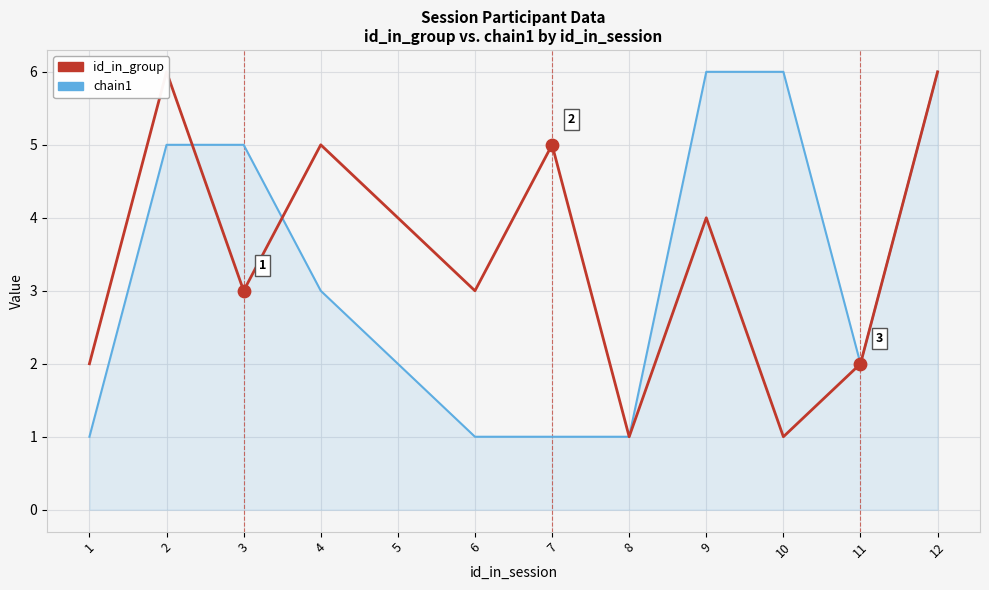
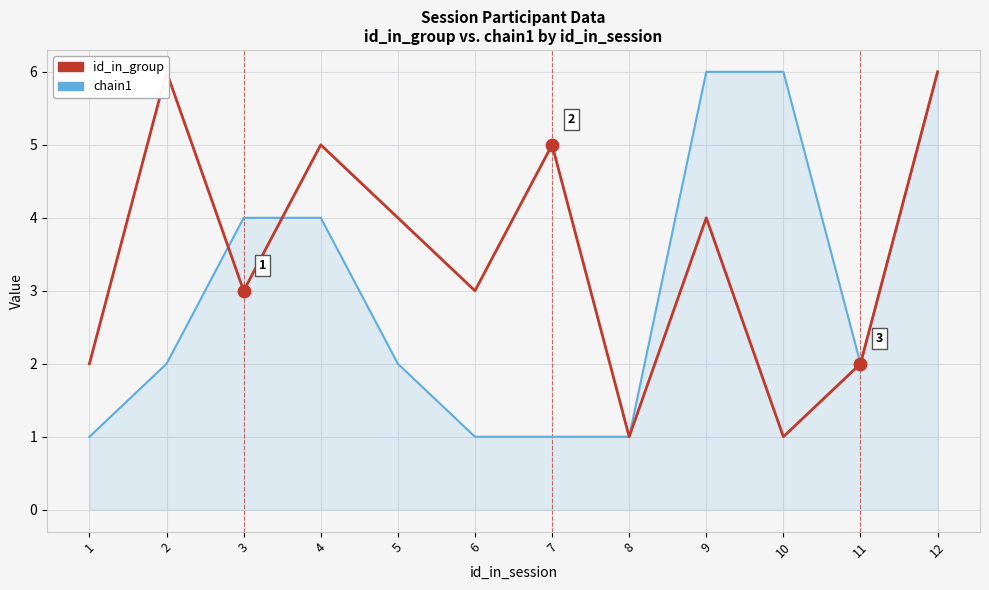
  {
    "chain1": {
      "1": 1,
-     "2": 5,
-     "3": 5,
-     "4": 3,
+     "2": 2,
+     "3": 4,
+     "4": 4,
      "5": 2,
      "6": 1,
      "7": 1,
      "9": 6,
      "10": 6
    }
  }
